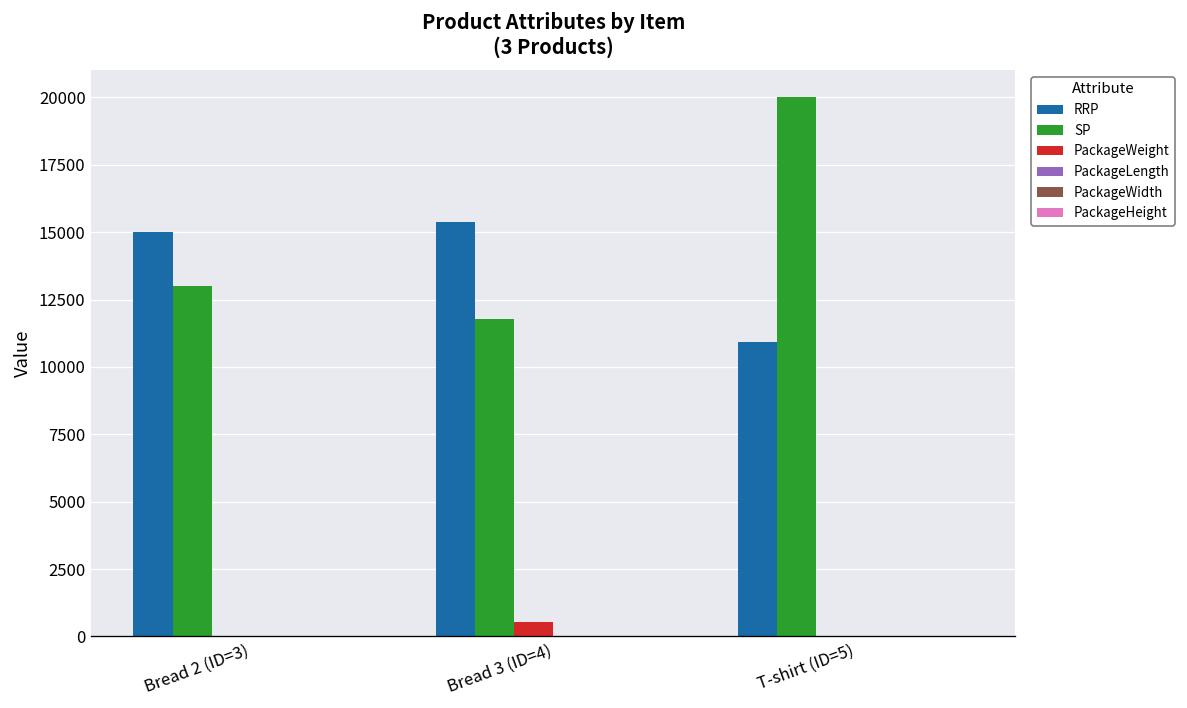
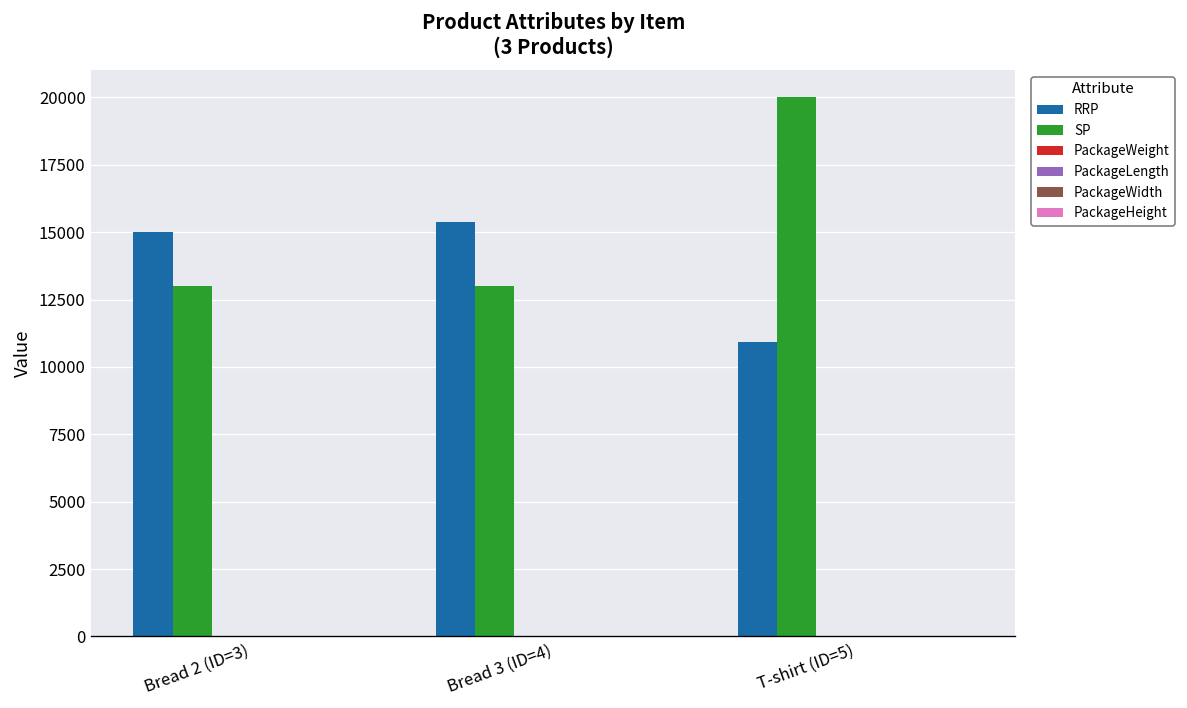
  {
    "RRP": {
      "Bread 2 (ID=3)": 15000,
      "Bread 3 (ID=4)": 15400,
      "T-shirt (ID=5)": 10900
    },
    "SP": {
      "Bread 2 (ID=3)": 13000,
-     "Bread 3 (ID=4)": 11800,
+     "Bread 3 (ID=4)": 13000,
      "T-shirt (ID=5)": 20000
    },
    "PackageWeight": {
-     "Bread 3 (ID=4)": 500
+     "Bread 3 (ID=4)": 0
    }
  }
